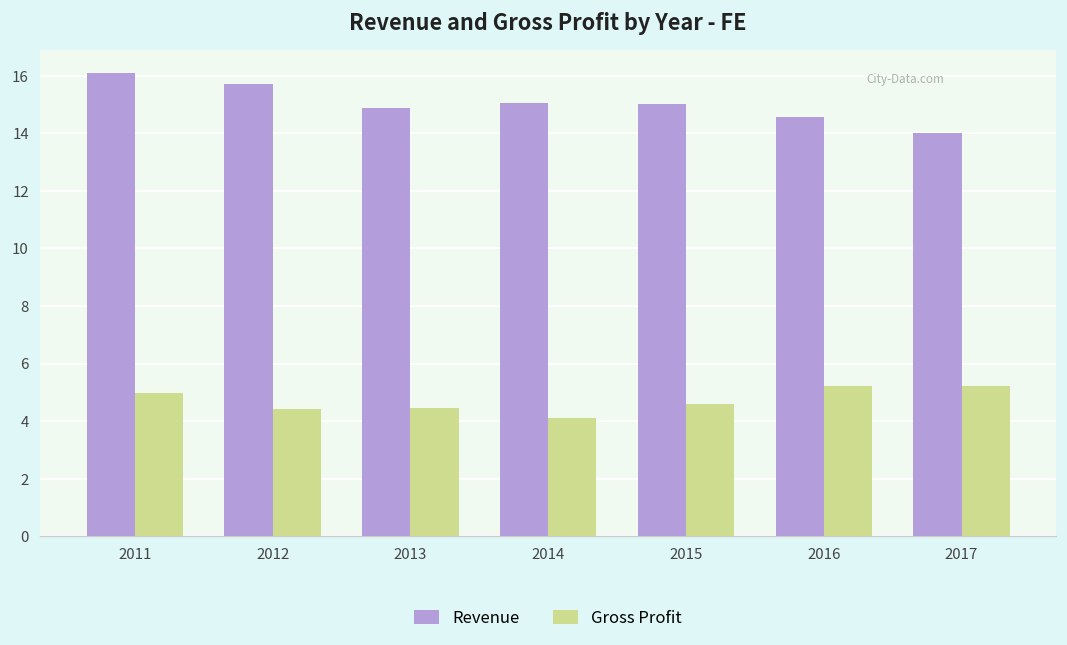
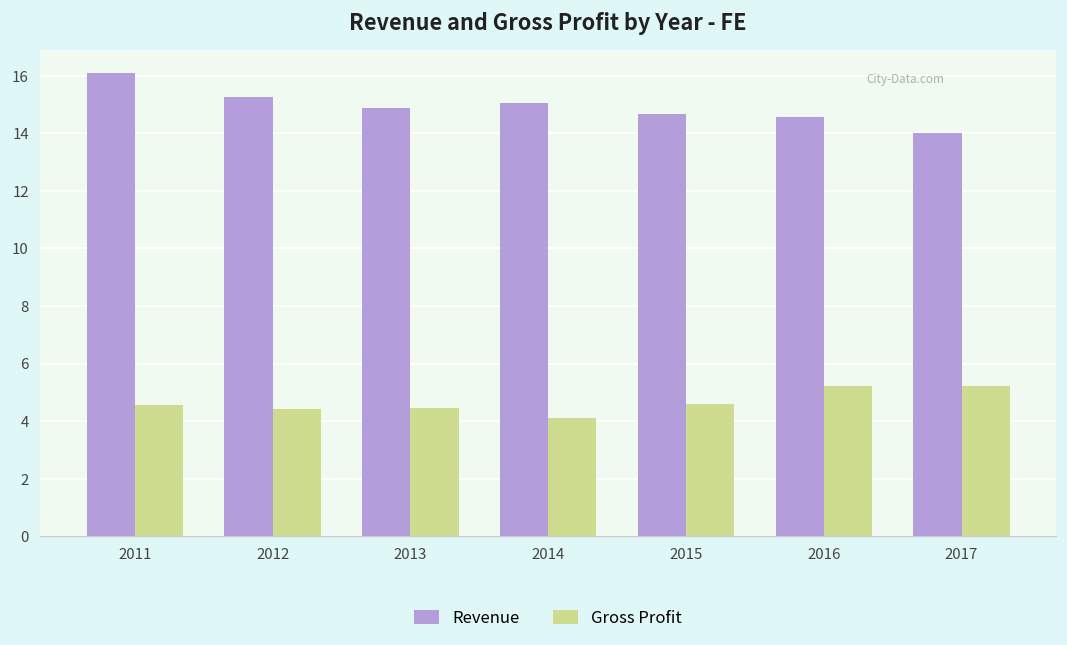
  {
    "Revenue": {
      "2011": 16.1,
-     "2012": 15.7,
+     "2012": 15.3,
      "2013": 14.9,
      "2014": 15.0,
-     "2015": 15.0,
+     "2015": 14.7,
      "2016": 14.6,
      "2017": 14.0
    },
    "Gross Profit": {
-     "2011": 5.0,
+     "2011": 4.6,
      "2012": 4.4,
      "2013": 4.5,
      "2014": 4.1,
      "2015": 4.6,
      "2016": 5.2,
      "2017": 5.2
    }
  }
